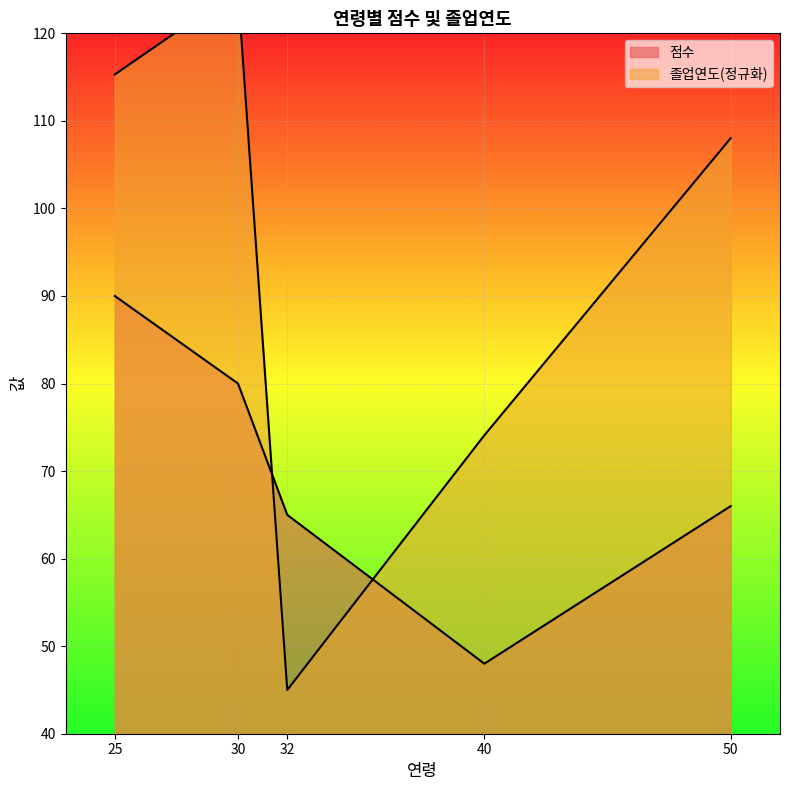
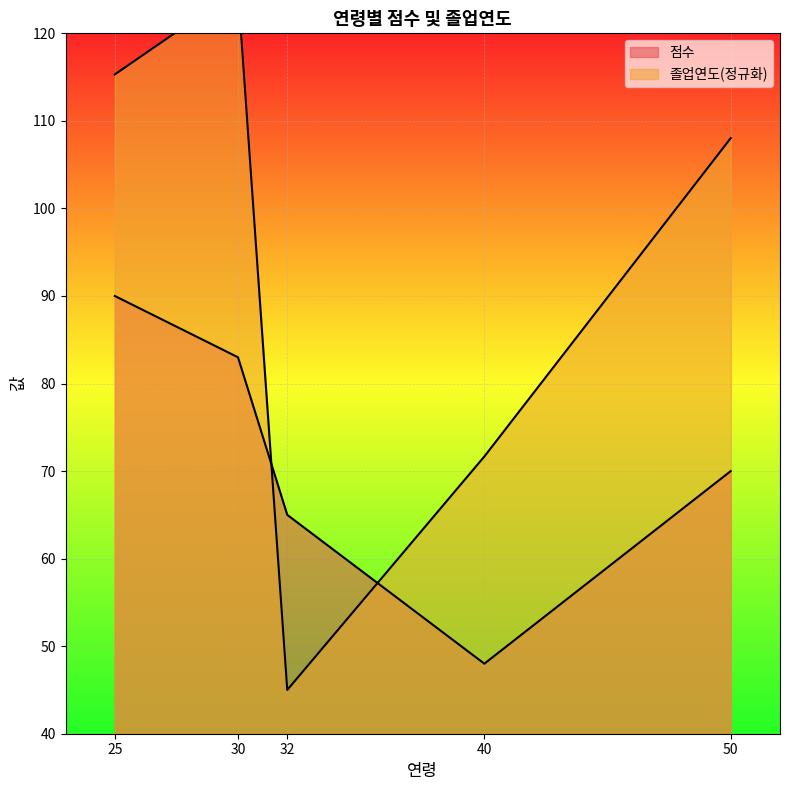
  {
    "점수": {
      "25": 90,
-     "30": 80,
+     "30": 83,
      "32": 65,
      "40": 48,
-     "50": 66
+     "50": 70
    },
    "졸업연도(정규화)": {
      "25": 115,
      "32": 45,
-     "40": 74,
+     "40": 72,
      "50": 108
    }
  }
